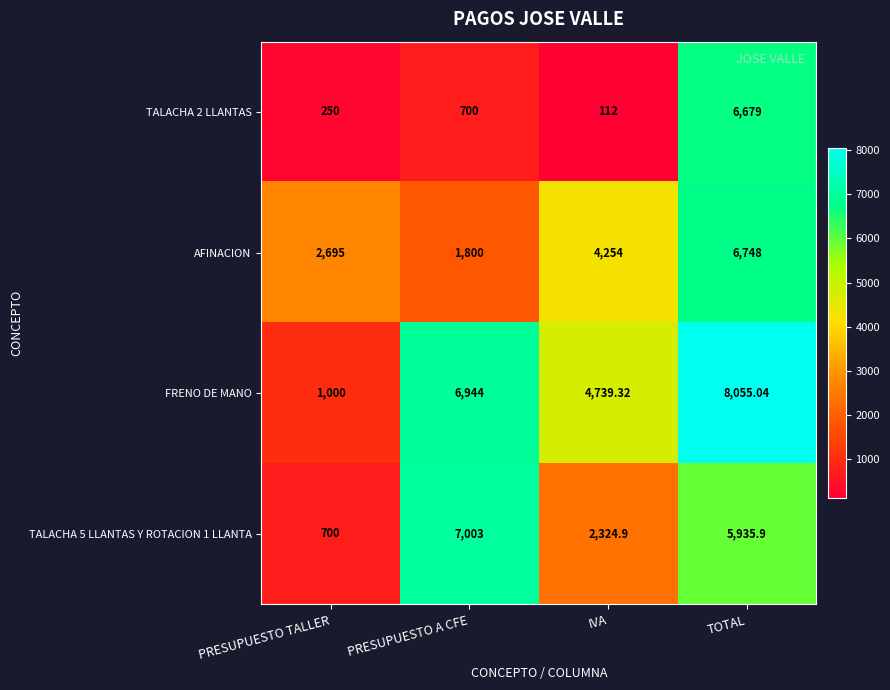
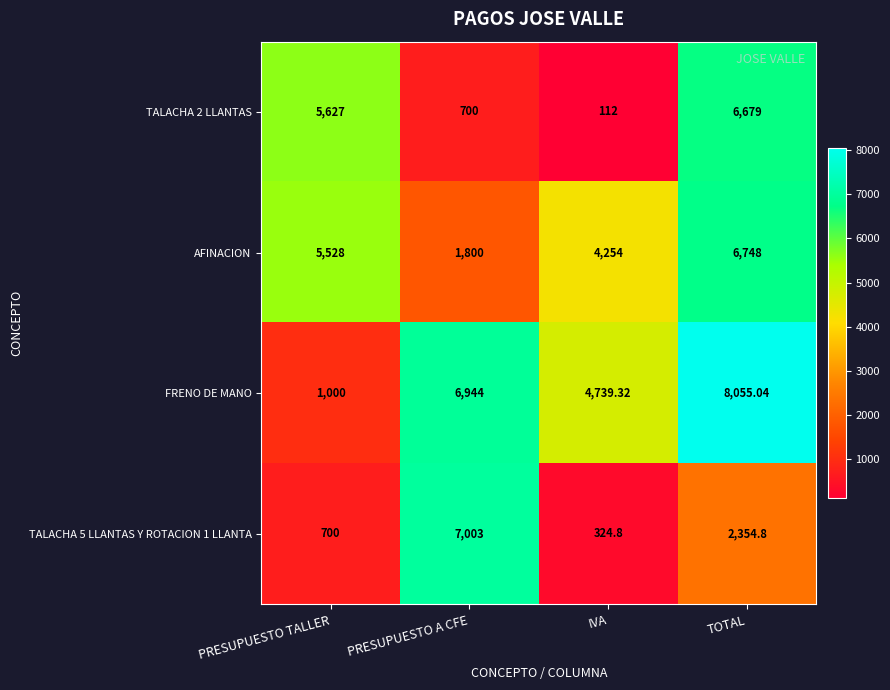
  {
    "TALACHA 2 LLANTAS": {
-     "PRESUPUESTO TALLER": "250",
+     "PRESUPUESTO TALLER": "5,627",
      "PRESUPUESTO A CFE": "700",
      "IVA": "112"
    },
    "AFINACION": {
-     "PRESUPUESTO TALLER": "2,695",
+     "PRESUPUESTO TALLER": "5,528",
      "PRESUPUESTO A CFE": "1,800",
      "IVA": "4,254",
      "TOTAL": "6,748"
    },
    "FRENO DE MANO": {
      "PRESUPUESTO TALLER": "1,000",
      "PRESUPUESTO A CFE": "6,944",
      "IVA": "4,739.32",
      "TOTAL": "8,055.04"
    },
    "TALACHA 5 LLANTAS Y ROTACION 1 LLANTA": {
      "PRESUPUESTO TALLER": "700",
      "PRESUPUESTO A CFE": "7,003",
-     "IVA": "2,324.9",
-     "TOTAL": "5,935.9"
+     "IVA": "324.8",
+     "TOTAL": "2,354.8"
    }
  }
